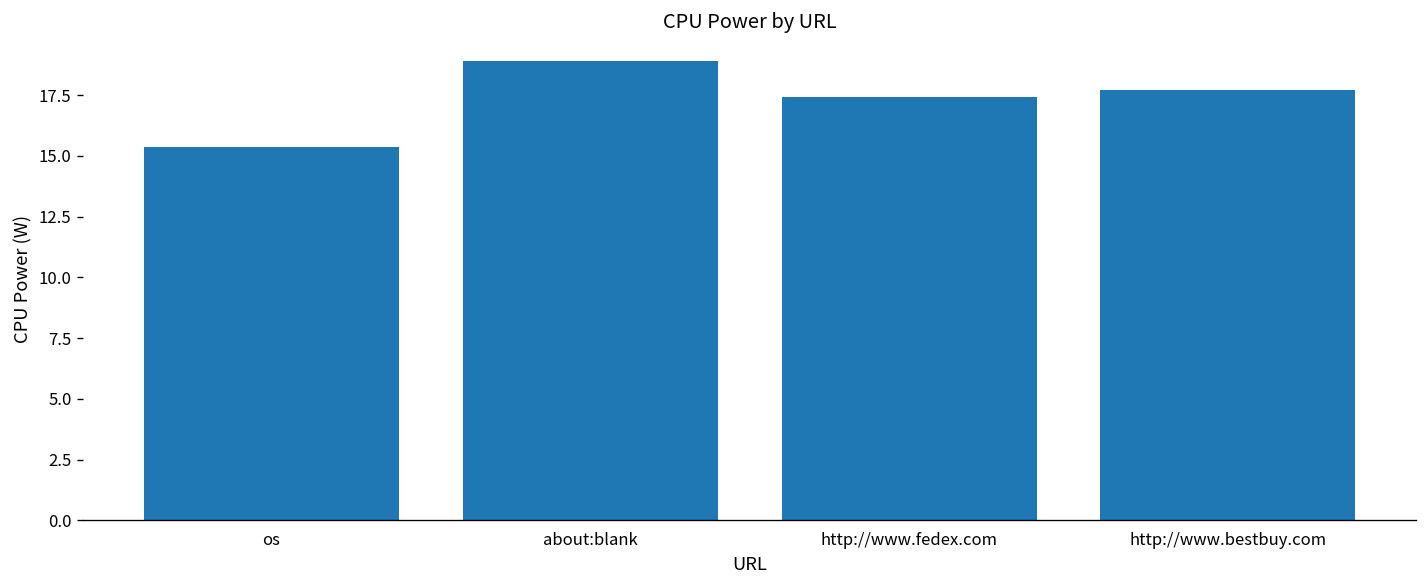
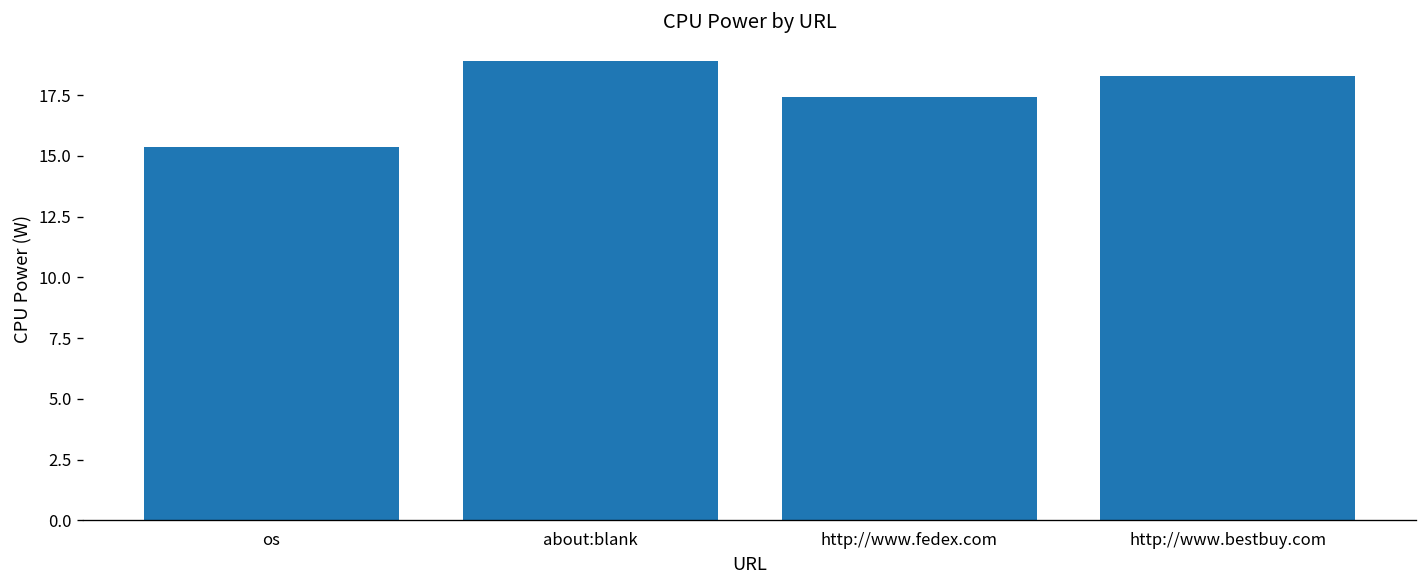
  {
    "os": 15.4,
    "about:blank": 18.9,
    "http://www.fedex.com": 17.4,
-   "http://www.bestbuy.com": 17.7
+   "http://www.bestbuy.com": 18.3
  }
